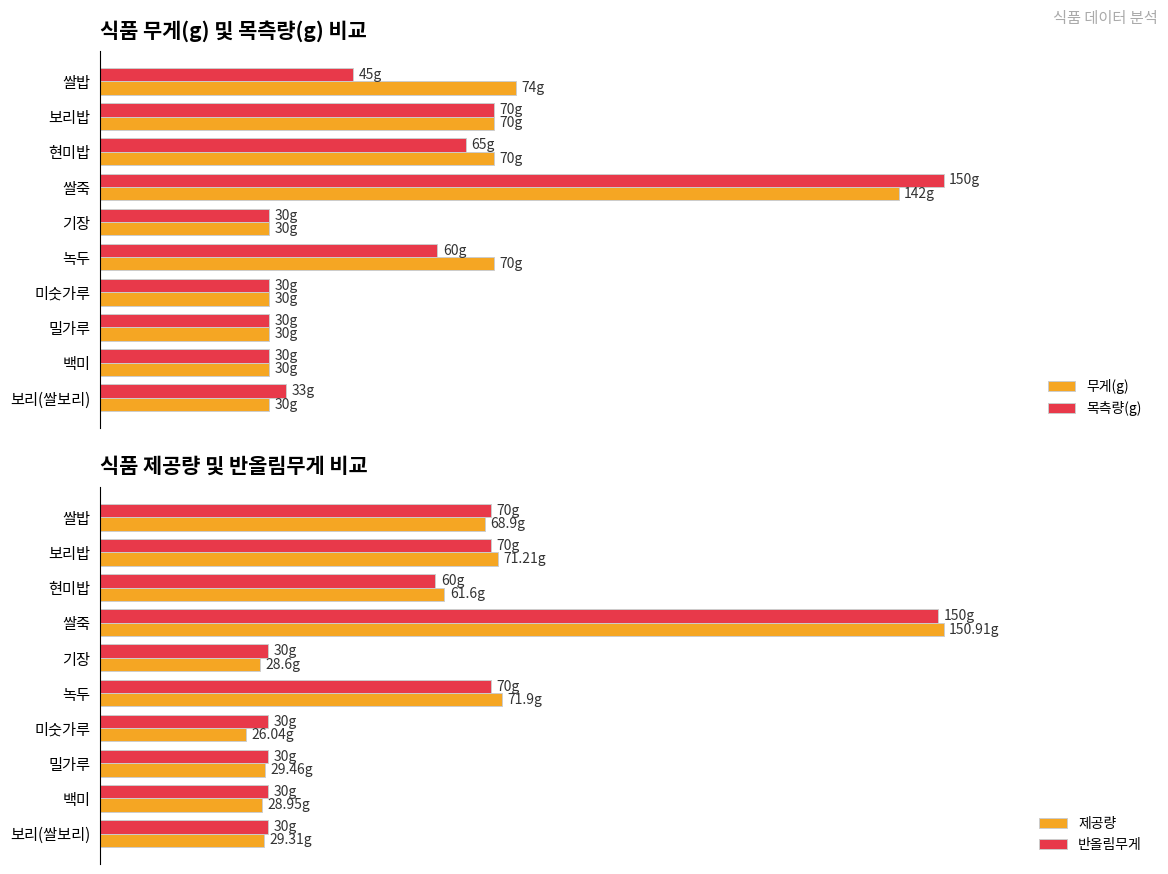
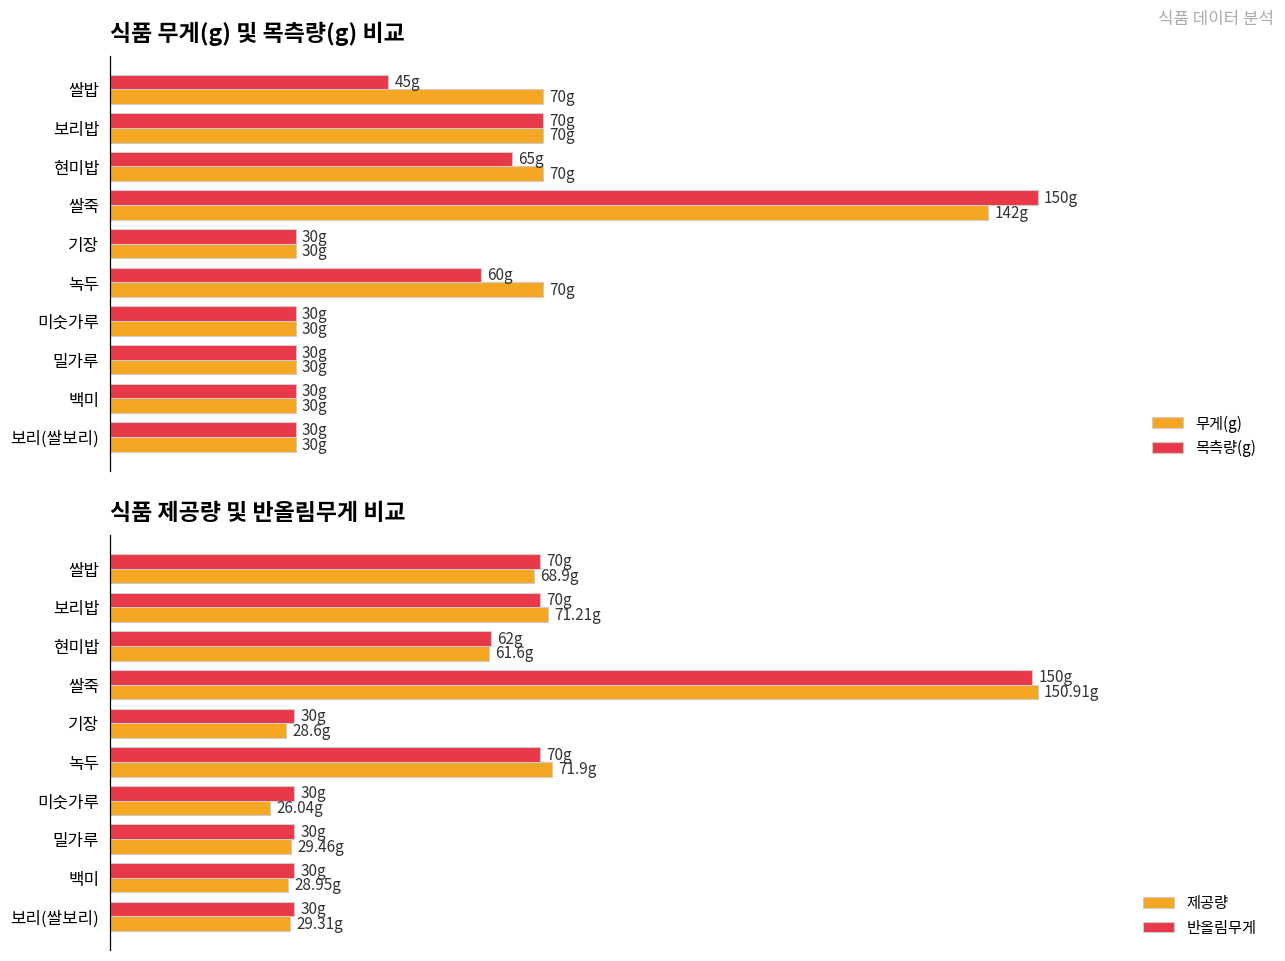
  {
    "식품 무게(g) 및 목측량(g) 비교": {
      "무게(g)": {
-       "쌀밥": "74g",
+       "쌀밥": "70g",
        "보리밥": "70g",
        "현미밥": "70g",
        "쌀죽": "142g",
        "기장": "30g",
        "녹두": "70g",
        "미숫가루": "30g",
        "밀가루": "30g",
        "백미": "30g",
        "보리(쌀보리)": "30g"
      },
      "목측량(g)": {
        "쌀밥": "45g",
        "보리밥": "70g",
        "현미밥": "65g",
        "쌀죽": "150g",
        "기장": "30g",
        "녹두": "60g",
        "미숫가루": "30g",
        "밀가루": "30g",
        "백미": "30g",
-       "보리(쌀보리)": "33g"
+       "보리(쌀보리)": "30g"
      }
    },
    "식품 제공량 및 반올림무게 비교": {
      "제공량": {
        "쌀밥": "68.9g",
        "보리밥": "71.21g",
        "현미밥": "61.6g",
        "쌀죽": "150.91g",
        "기장": "28.6g",
        "녹두": "71.9g",
        "미숫가루": "26.04g",
        "밀가루": "29.46g",
        "백미": "28.95g",
        "보리(쌀보리)": "29.31g"
      },
      "반올림무게": {
        "쌀밥": "70g",
        "보리밥": "70g",
-       "현미밥": "60g",
+       "현미밥": "62g",
        "쌀죽": "150g",
        "기장": "30g",
        "녹두": "70g",
        "미숫가루": "30g",
        "밀가루": "30g",
        "백미": "30g",
        "보리(쌀보리)": "30g"
      }
    }
  }
